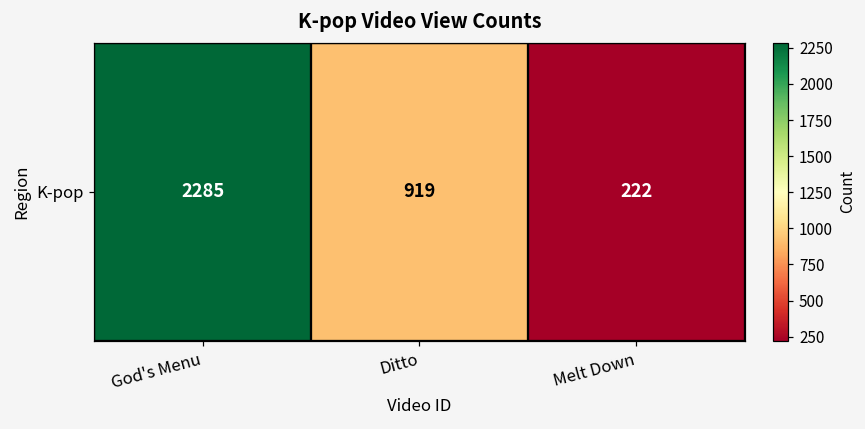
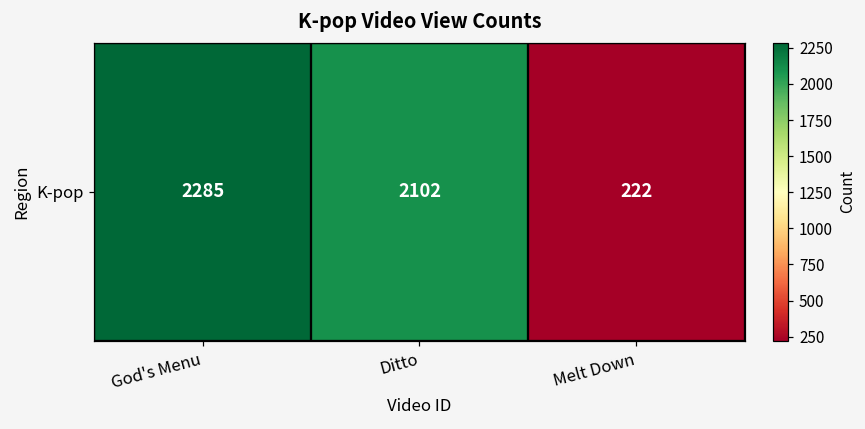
  {
    "K-pop": {
      "God's Menu": 2285,
-     "Ditto": 919,
+     "Ditto": 2102,
      "Melt Down": 222
    }
  }
